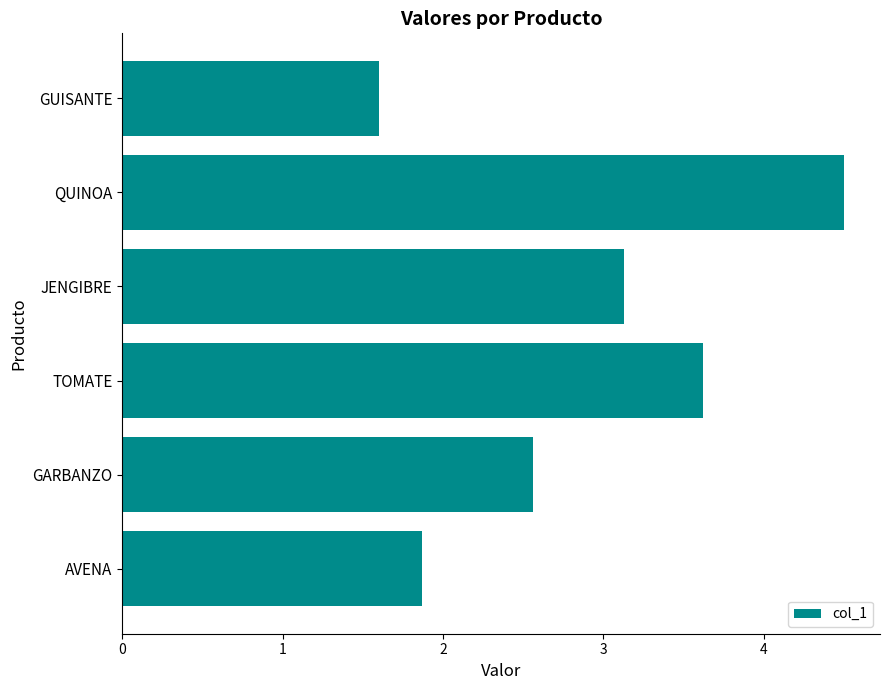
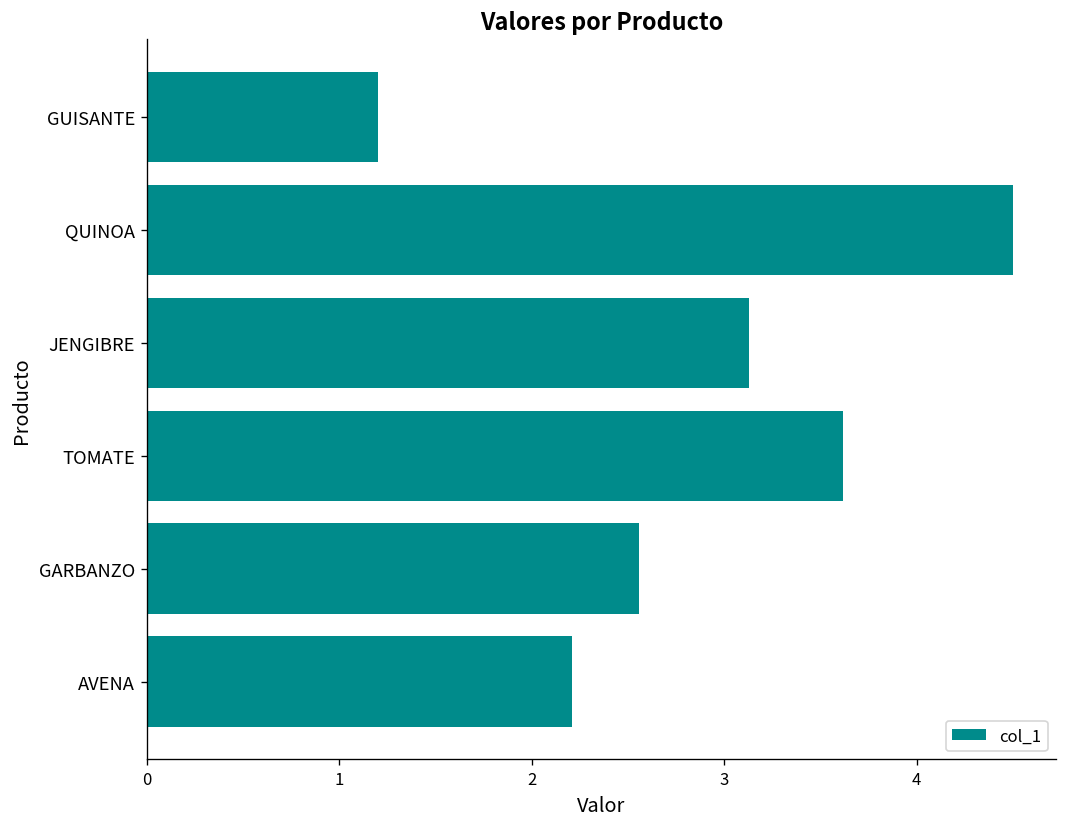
  {
-   "GUISANTE": 1.6,
+   "GUISANTE": 1.2,
    "QUINOA": 4.50,
    "JENGIBRE": 3.13,
    "TOMATE": 3.62,
    "GARBANZO": 2.56,
-   "AVENA": 1.87
+   "AVENA": 2.21
  }
